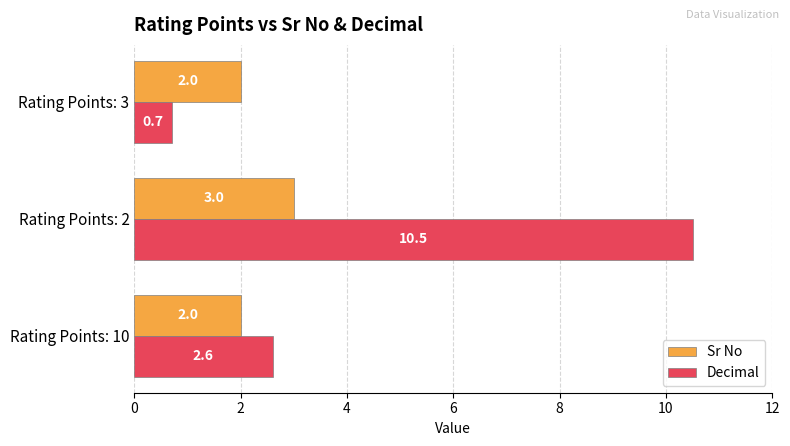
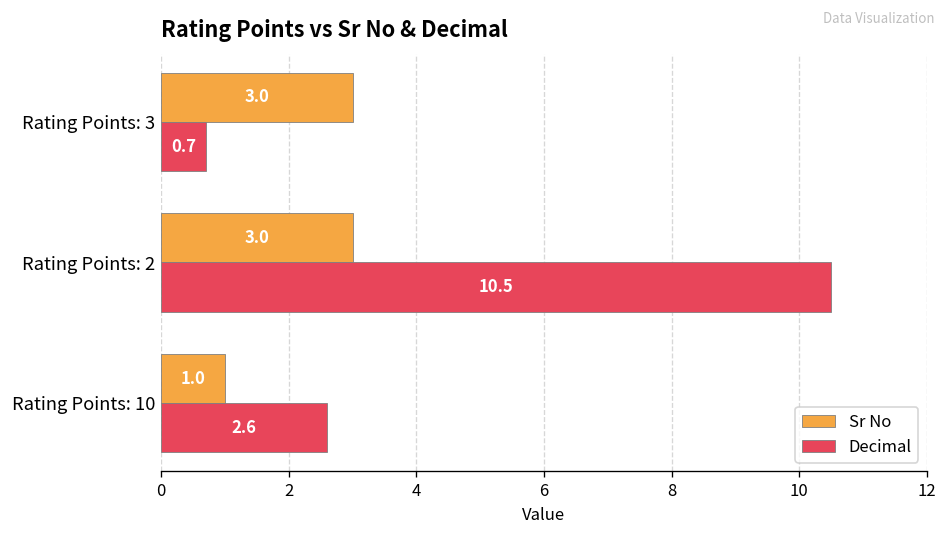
  {
    "Sr No": {
-     "Rating Points: 3": 2.0,
+     "Rating Points: 3": 3.0,
      "Rating Points: 2": 3.0,
-     "Rating Points: 10": 2.0
+     "Rating Points: 10": 1.0
    },
    "Decimal": {
      "Rating Points: 3": 0.7,
      "Rating Points: 2": 10.5,
      "Rating Points: 10": 2.6
    }
  }
